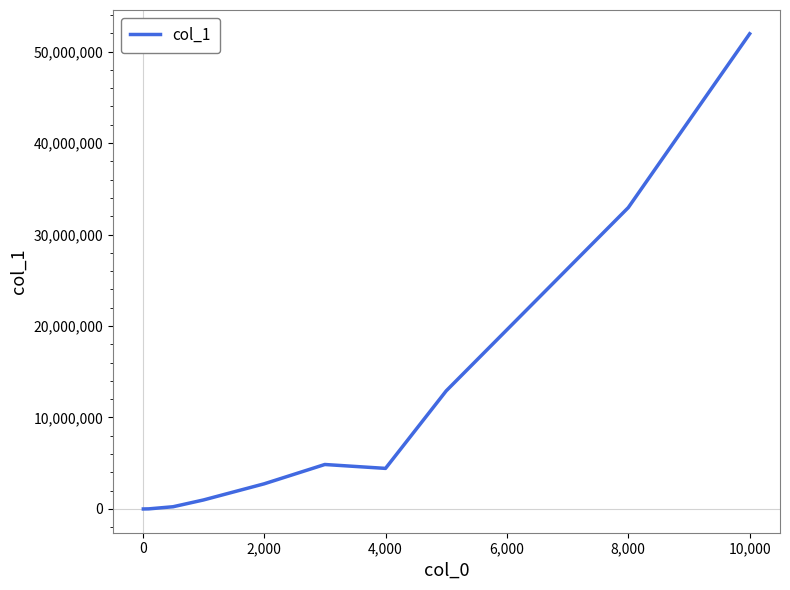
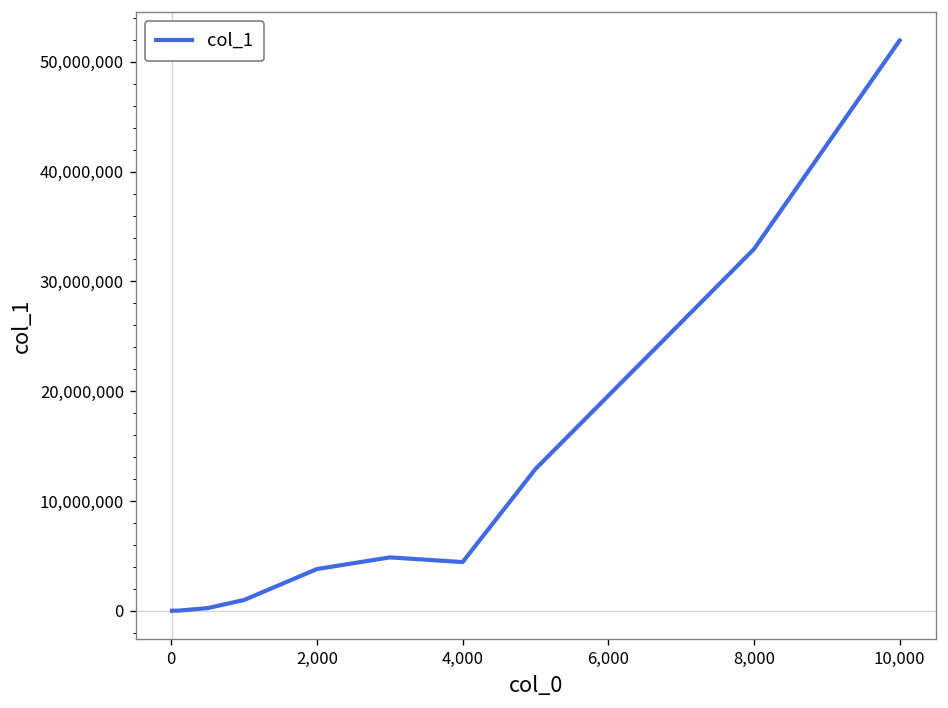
  {
-   "2,000": "3,000,000",
+   "2,000": "4,000,000",
    "4,000": "4,000,000",
    "8,000": "33,000,000",
    "10,000": "52,000,000"
  }
